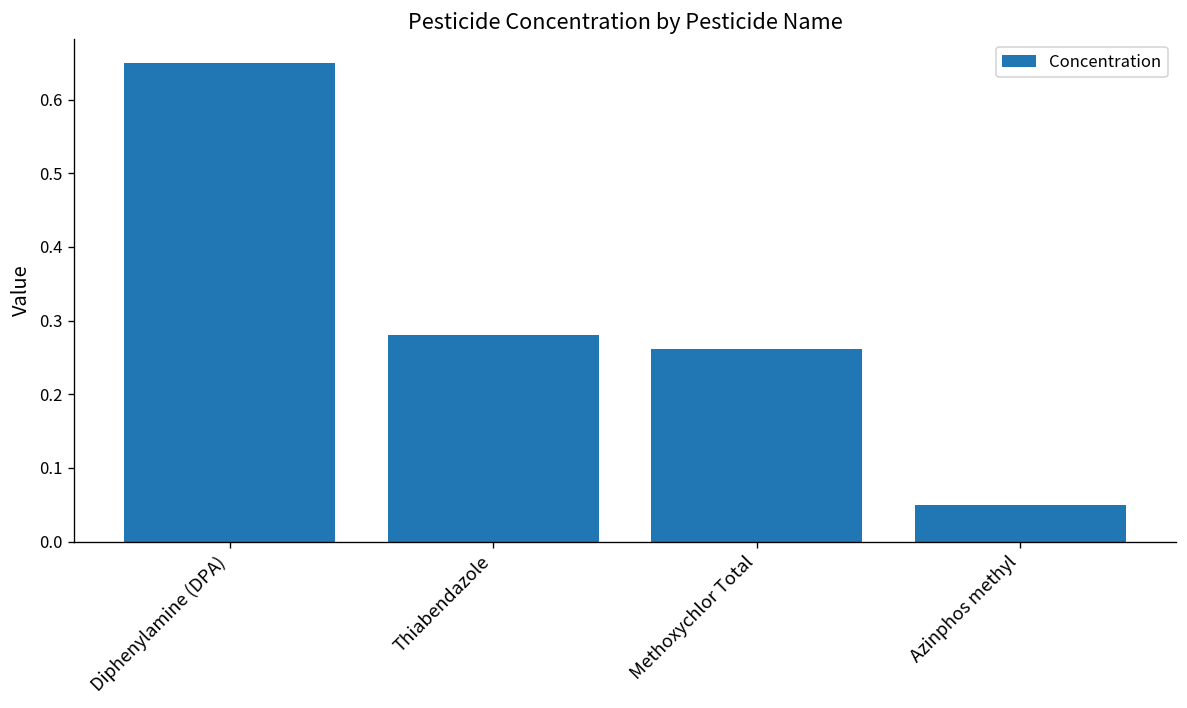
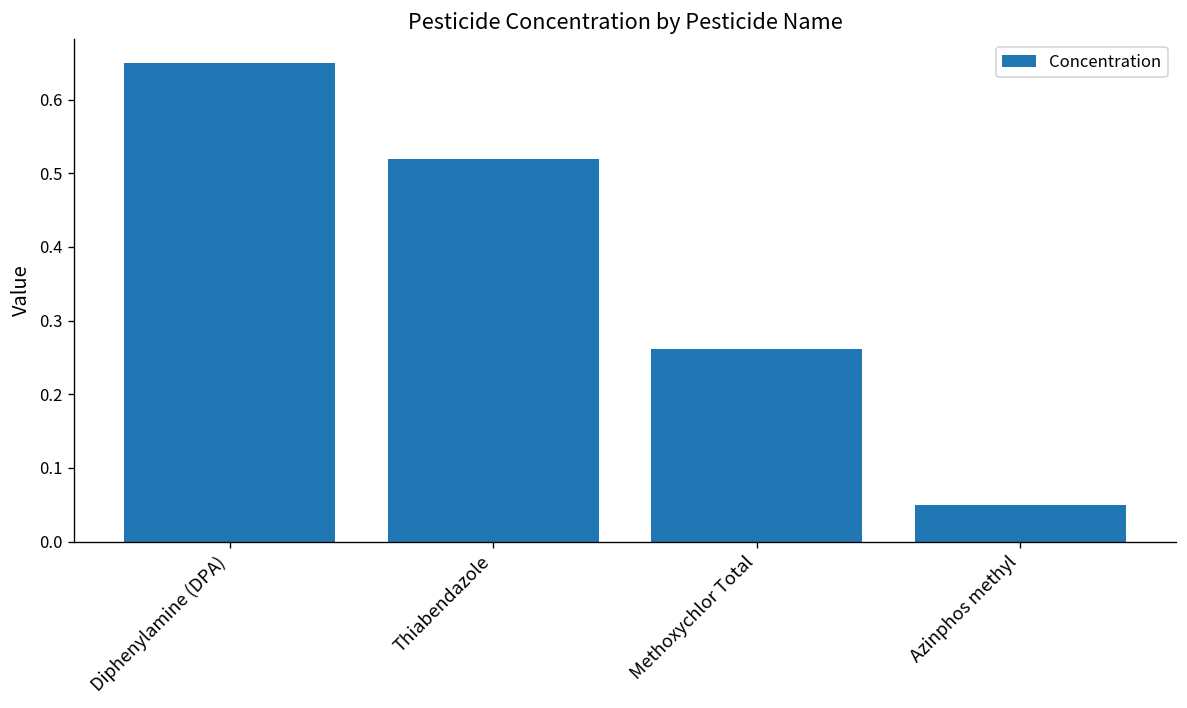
  {
    "Diphenylamine (DPA)": 0.65,
-   "Thiabendazole": 0.28,
+   "Thiabendazole": 0.52,
    "Methoxychlor Total": 0.26,
    "Azinphos methyl": 0.05
  }
